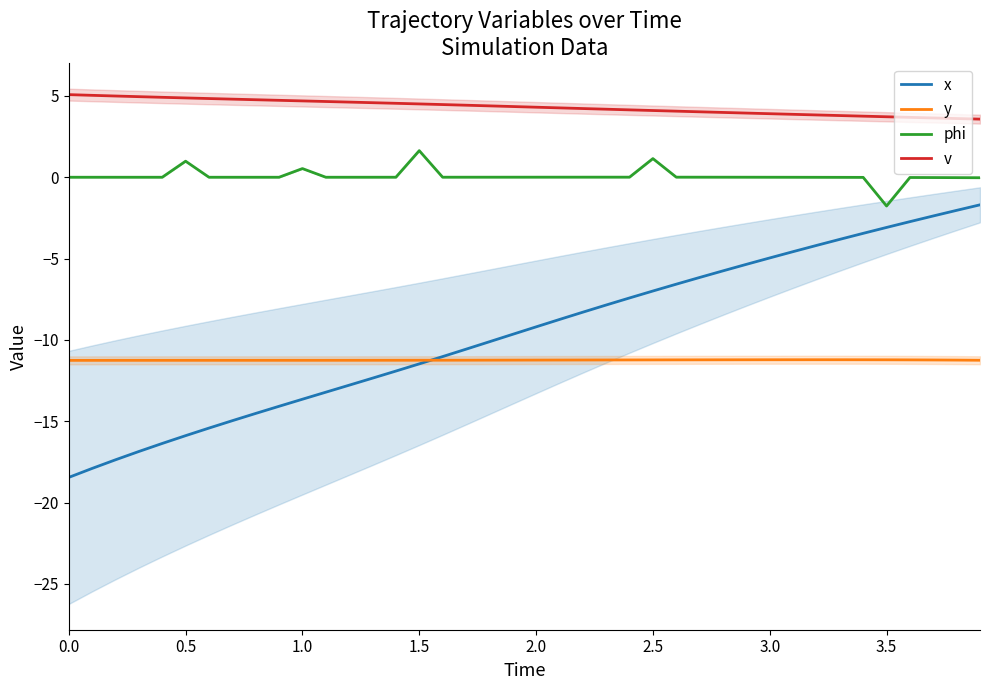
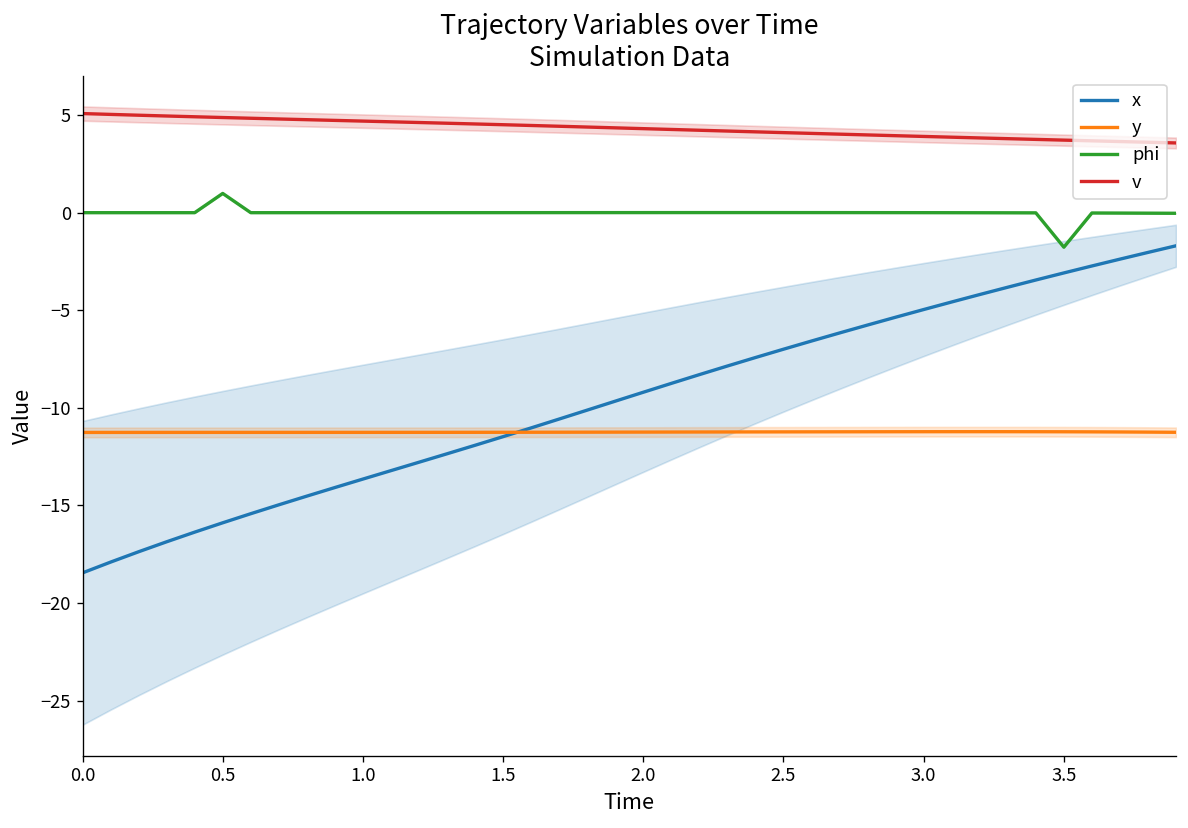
  {
    "phi": {
      "0.0": 0.0,
      "0.5": 1.0,
-     "1.0": 0.5,
-     "1.5": 1.6,
+     "1.0": 0.0,
+     "1.5": 0.0,
      "2.0": 0.0,
-     "2.5": 1.1,
+     "2.5": 0.0,
      "3.0": 0.0,
      "3.5": -1.8
    }
  }
